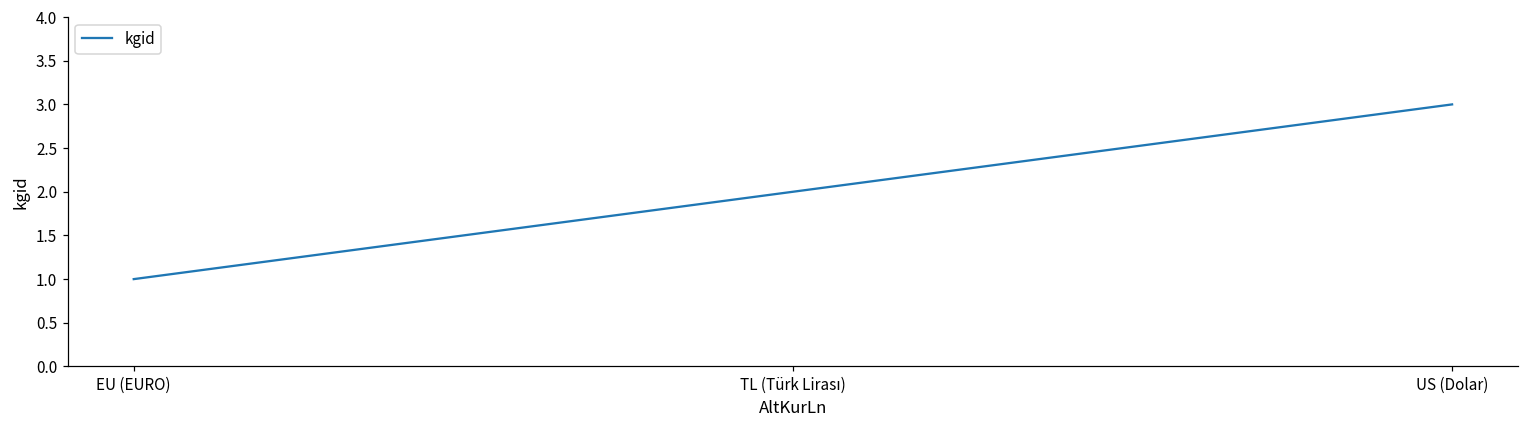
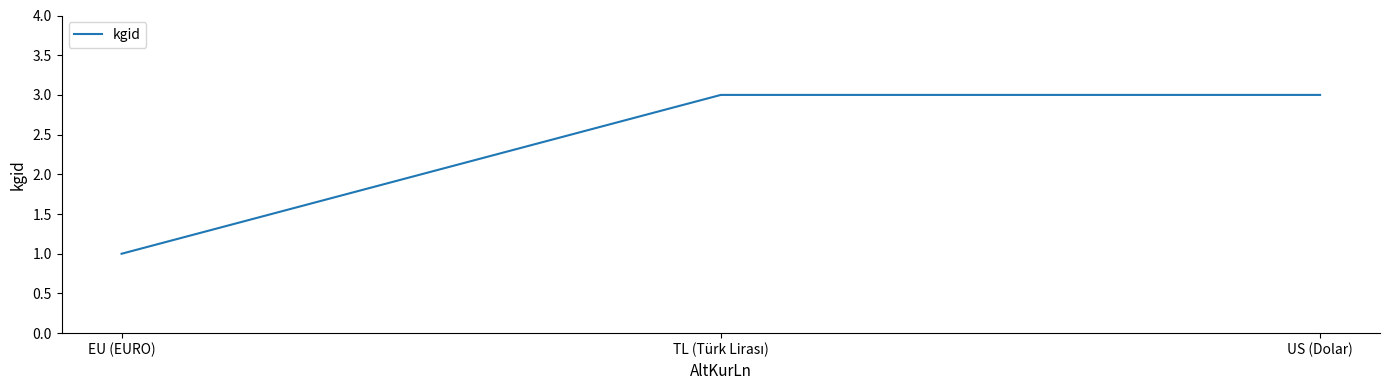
  {
    "EU (EURO)": 1,
-   "TL (Türk Lirası)": 2,
+   "TL (Türk Lirası)": 3,
    "US (Dolar)": 3
  }
